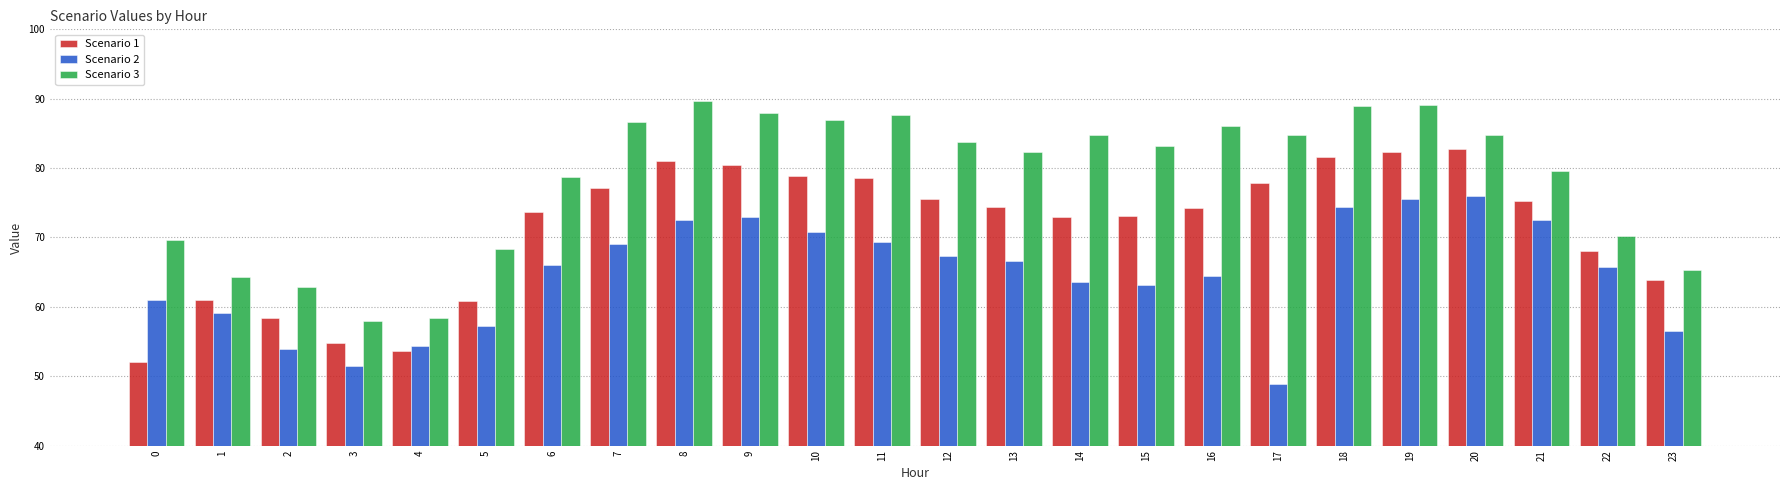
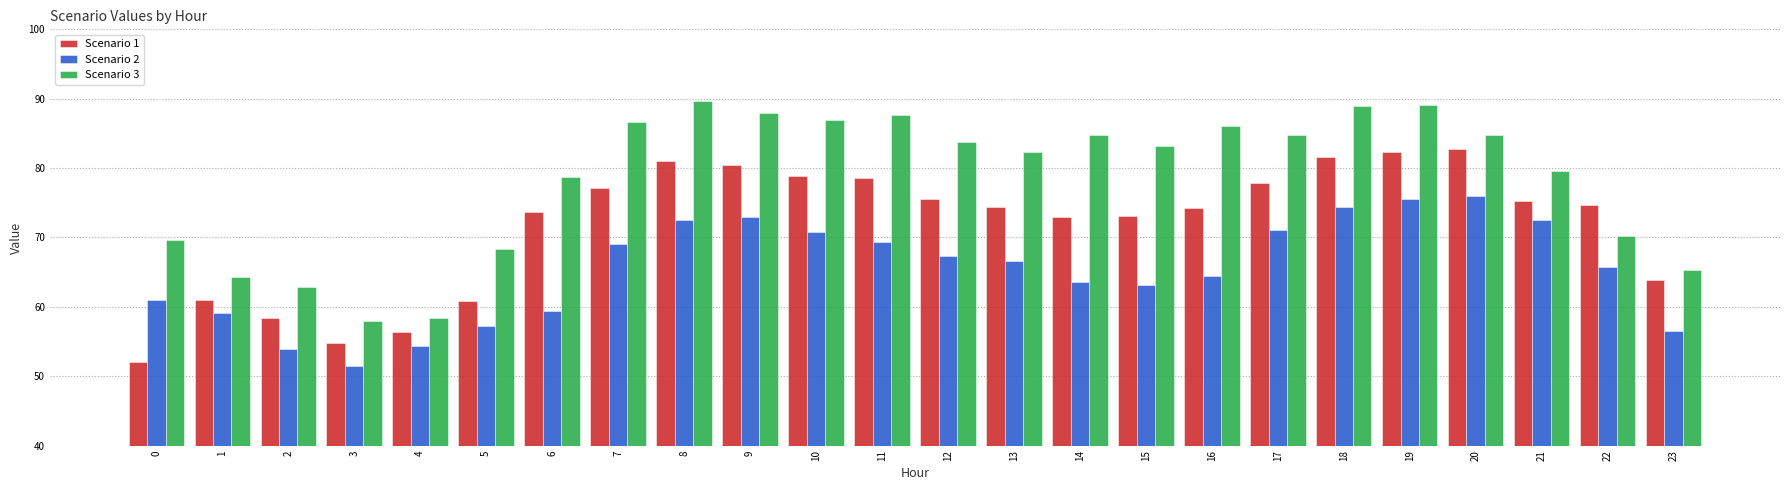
  {
    "Scenario 1": {
      "0": 52,
      "1": 61,
      "2": 58,
      "3": 55,
-     "4": 54,
+     "4": 56,
      "5": 61,
      "6": 74,
      "7": 77,
      "8": 81,
      "9": 80,
      "10": 79,
      "11": 79,
      "12": 75,
      "13": 74,
      "14": 73,
      "15": 73,
      "16": 74,
      "17": 78,
      "18": 82,
      "19": 82,
      "20": 83,
      "21": 75,
-     "22": 68,
+     "22": 75,
      "23": 64
    },
    "Scenario 2": {
      "0": 61,
      "1": 59,
      "2": 54,
      "3": 51,
      "4": 54,
      "5": 57,
-     "6": 66,
+     "6": 59,
      "7": 69,
      "8": 72,
      "9": 73,
      "10": 71,
      "11": 69,
      "12": 67,
      "13": 67,
      "14": 64,
      "15": 63,
      "16": 64,
-     "17": 49,
+     "17": 71,
      "18": 74,
      "19": 76,
      "20": 76,
      "21": 73,
      "22": 66,
      "23": 57
    },
    "Scenario 3": {
      "0": 70,
      "1": 64,
      "2": 63,
      "3": 58,
      "4": 58,
      "5": 68,
      "6": 79,
      "7": 87,
      "8": 90,
      "9": 88,
      "10": 87,
      "11": 88,
      "12": 84,
      "13": 82,
      "14": 85,
      "15": 83,
      "16": 86,
      "17": 85,
      "18": 89,
      "19": 89,
      "20": 85,
      "21": 80,
      "22": 70,
      "23": 65
    }
  }
